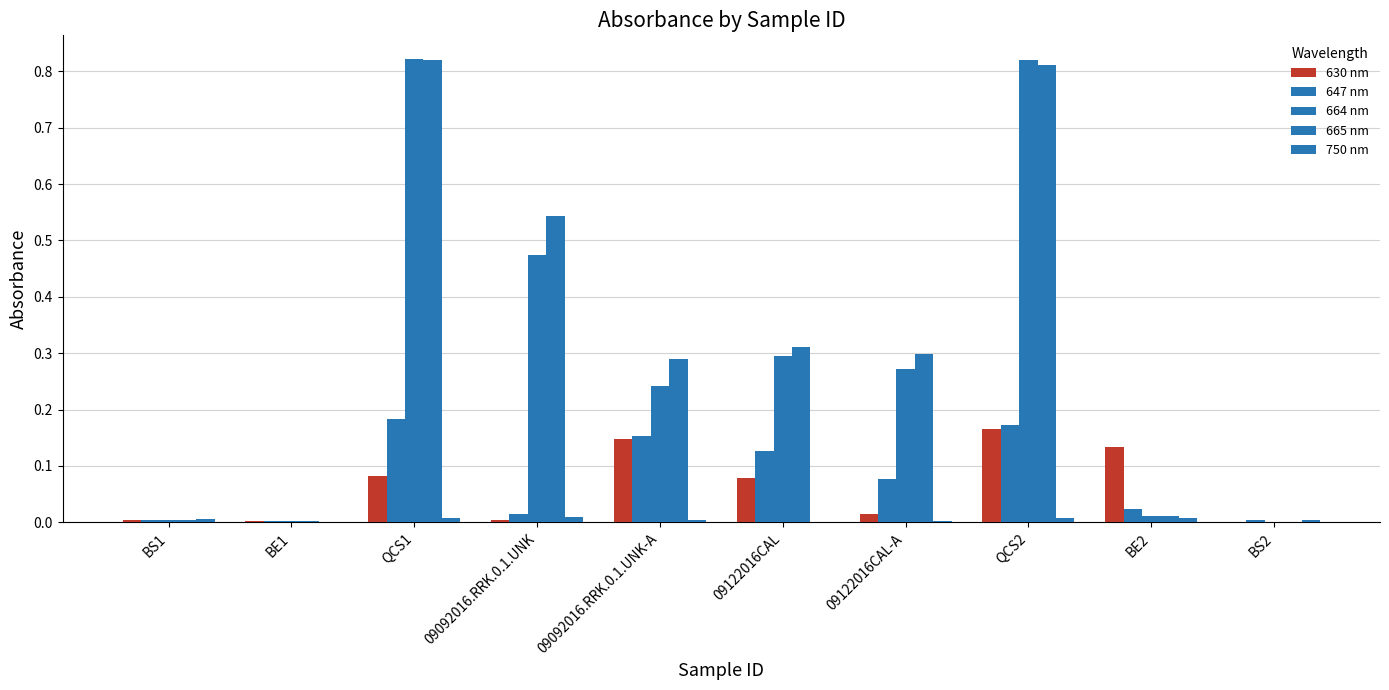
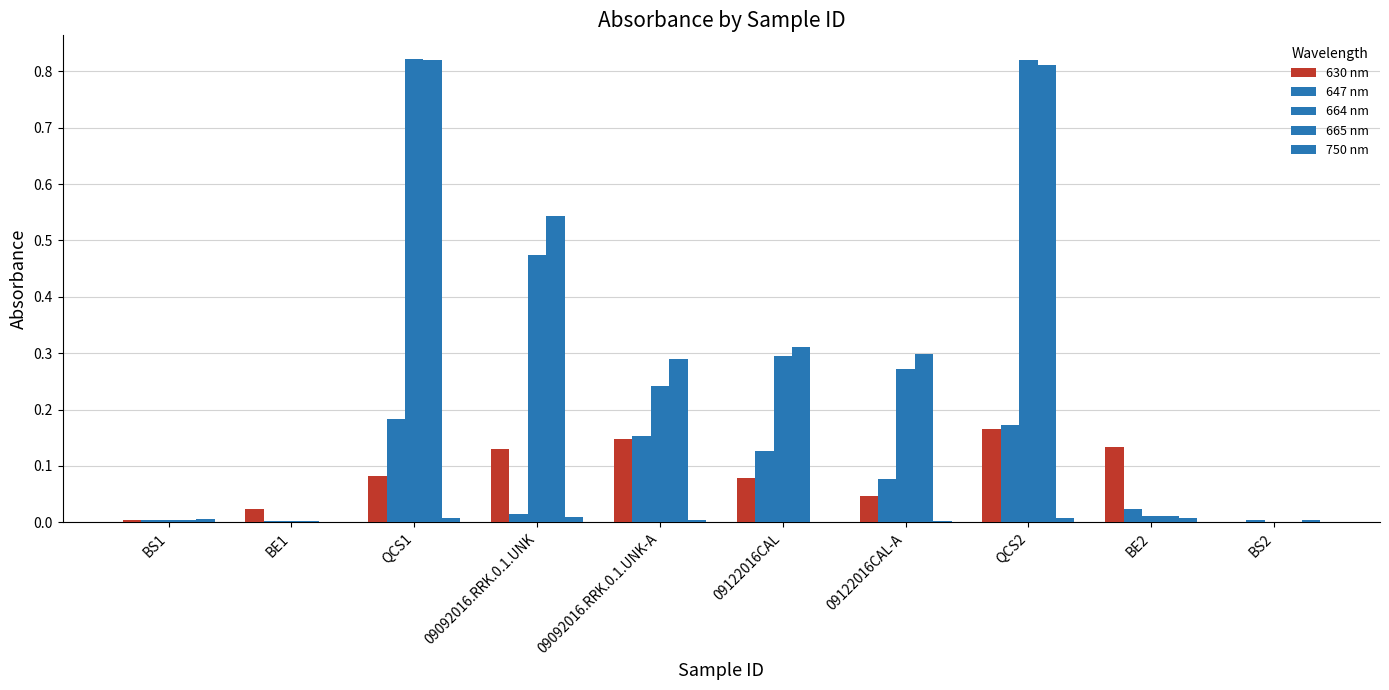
  {
    "630 nm": {
-     "BE1": 0.00,
+     "BE1": 0.02,
      "QCS1": 0.08,
-     "09092016.RRK.0.1.UNK": 0.00,
+     "09092016.RRK.0.1.UNK": 0.13,
      "09092016.RRK.0.1.UNK-A": 0.15,
      "09122016CAL": 0.08,
-     "09122016CAL-A": 0.01,
+     "09122016CAL-A": 0.05,
      "QCS2": 0.17,
      "BE2": 0.13
    }
  }
